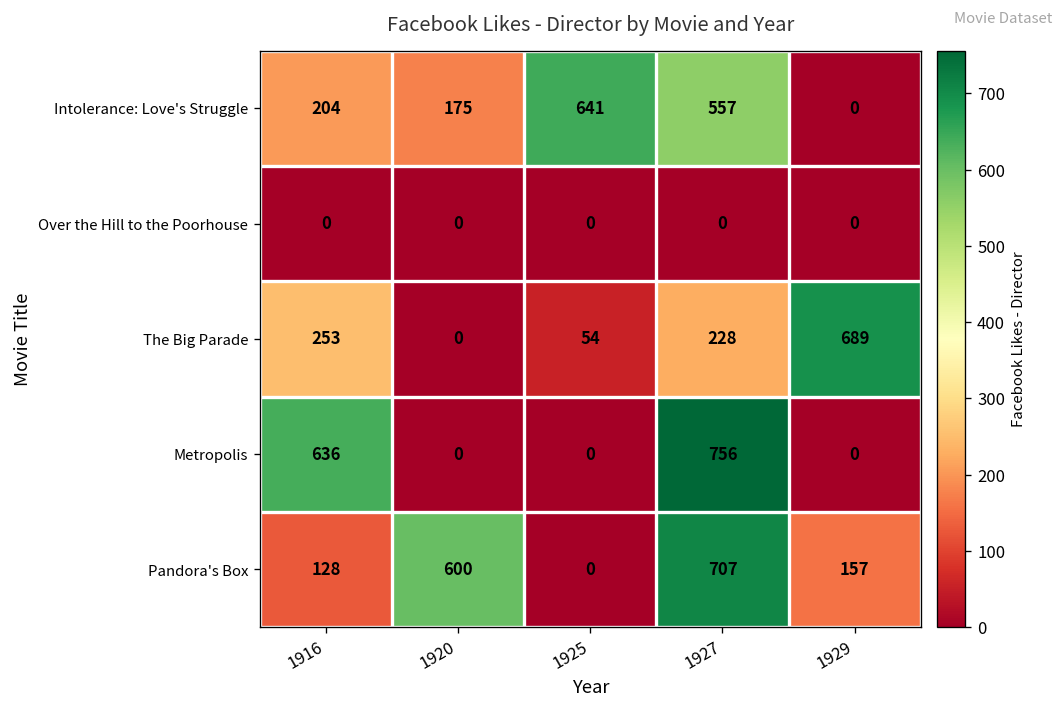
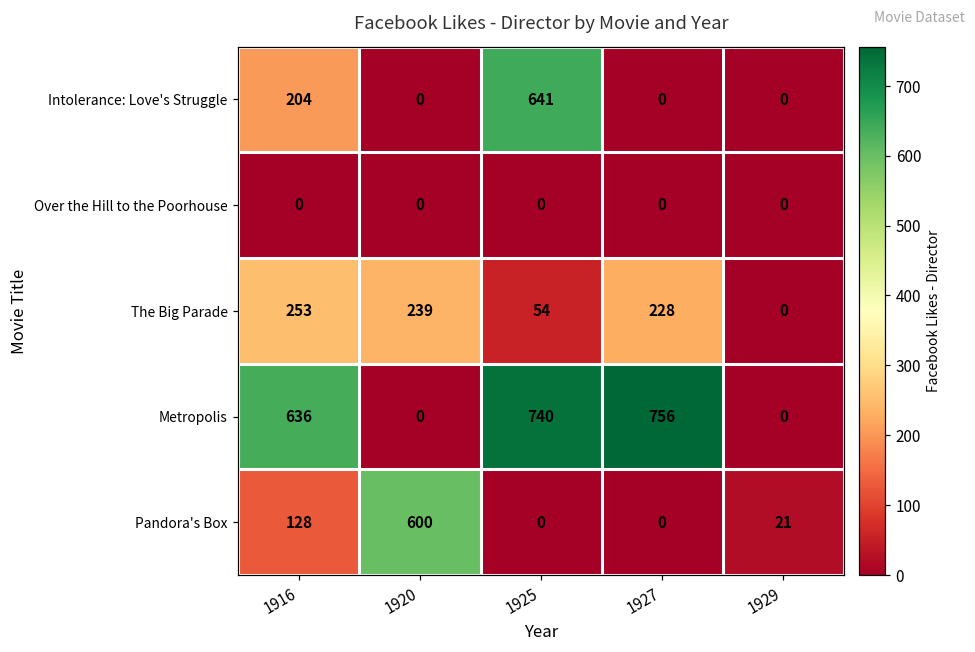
  {
    "Intolerance: Love's Struggle": {
      "1916": 204,
-     "1920": 175,
+     "1920": 0,
      "1925": 641,
-     "1927": 557,
+     "1927": 0,
      "1929": 0
    },
    "Over the Hill to the Poorhouse": {
      "1916": 0,
      "1920": 0,
      "1925": 0,
      "1927": 0,
      "1929": 0
    },
    "The Big Parade": {
      "1916": 253,
-     "1920": 0,
+     "1920": 239,
      "1925": 54,
      "1927": 228,
-     "1929": 689
+     "1929": 0
    },
    "Metropolis": {
      "1916": 636,
      "1920": 0,
-     "1925": 0,
+     "1925": 740,
      "1927": 756,
      "1929": 0
    },
    "Pandora's Box": {
      "1916": 128,
      "1920": 600,
      "1925": 0,
-     "1927": 707,
-     "1929": 157
+     "1927": 0,
+     "1929": 21
    }
  }
